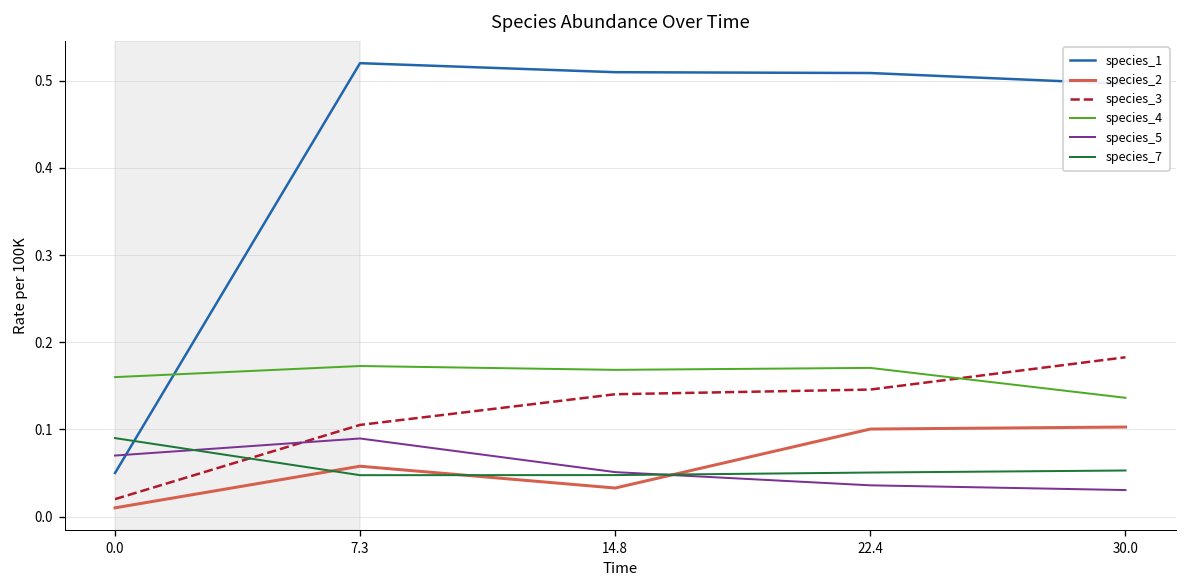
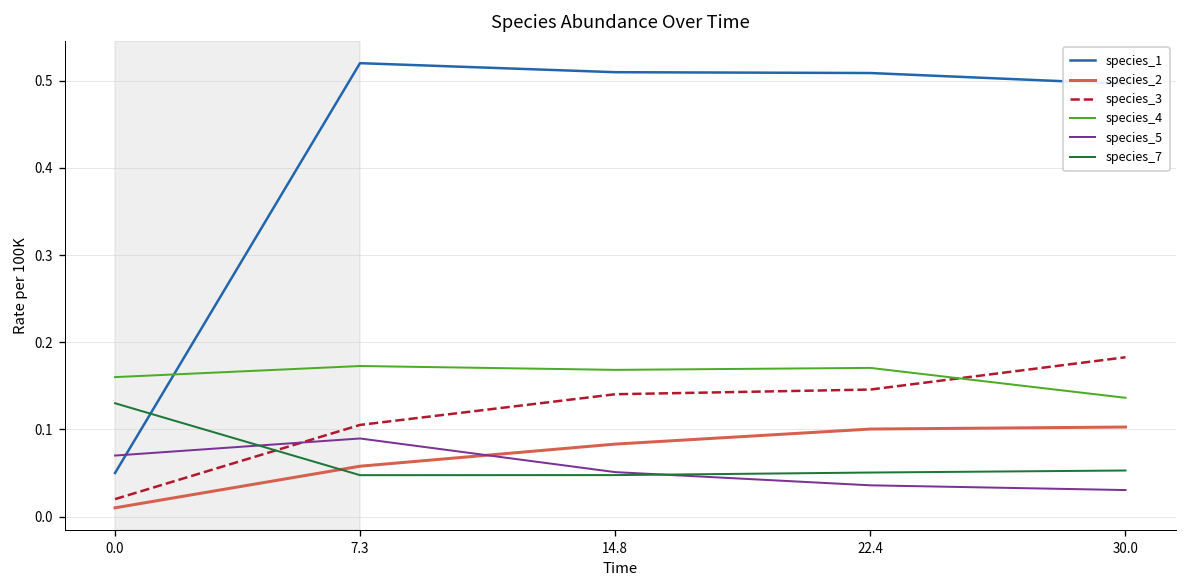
  {
    "species_1": {
      "0.0": 0.05,
      "7.3": 0.52,
      "14.8": 0.51,
      "22.4": 0.51
    },
    "species_2": {
      "0.0": 0.01,
      "7.3": 0.06,
-     "14.8": 0.03,
+     "14.8": 0.08,
      "22.4": 0.10,
      "30.0": 0.10
    },
    "species_3": {
      "0.0": 0.02,
      "7.3": 0.11,
      "14.8": 0.14,
      "22.4": 0.15,
      "30.0": 0.18
    },
    "species_4": {
      "0.0": 0.16,
      "7.3": 0.17,
      "14.8": 0.17,
      "22.4": 0.17,
      "30.0": 0.14
    },
    "species_5": {
      "0.0": 0.07,
      "7.3": 0.09,
      "22.4": 0.04,
      "30.0": 0.03
    },
    "species_7": {
-     "0.0": 0.09,
+     "0.0": 0.13,
      "7.3": 0.05,
      "22.4": 0.05,
      "30.0": 0.05
    }
  }
